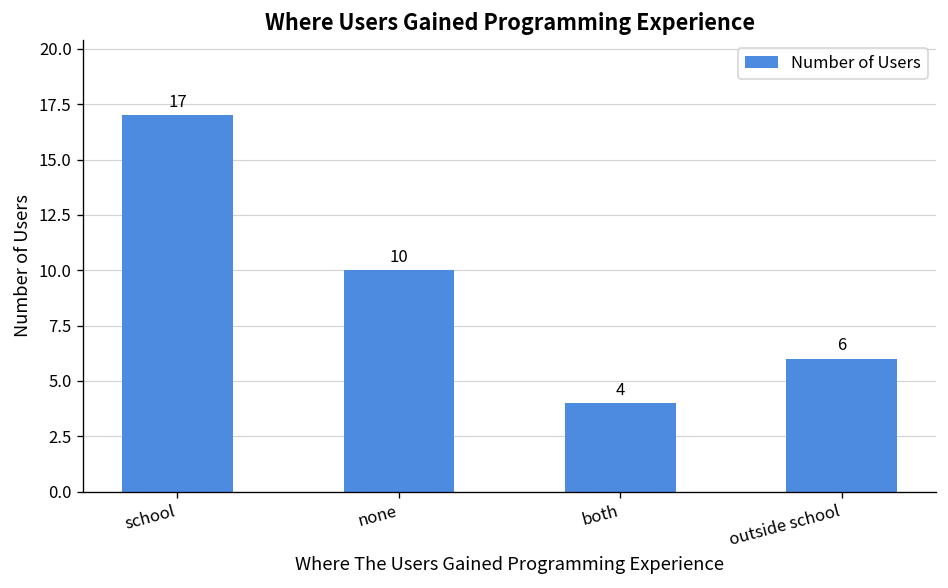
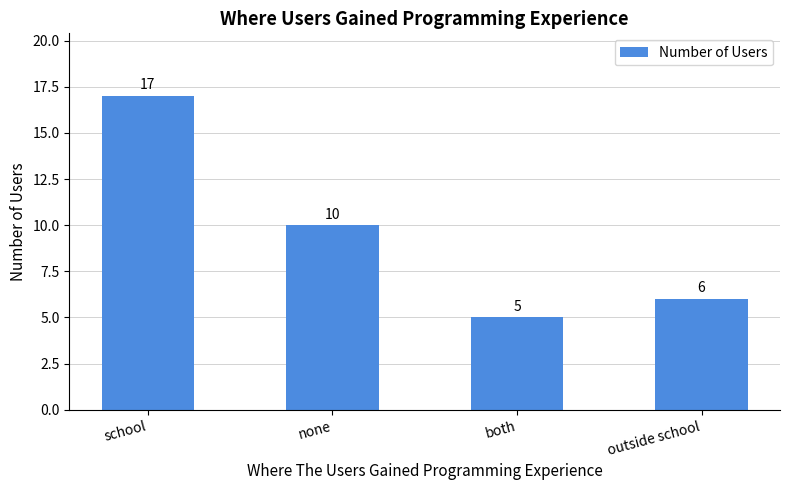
  {
    "school": 17,
    "none": 10,
-   "both": 4,
+   "both": 5,
    "outside school": 6
  }
